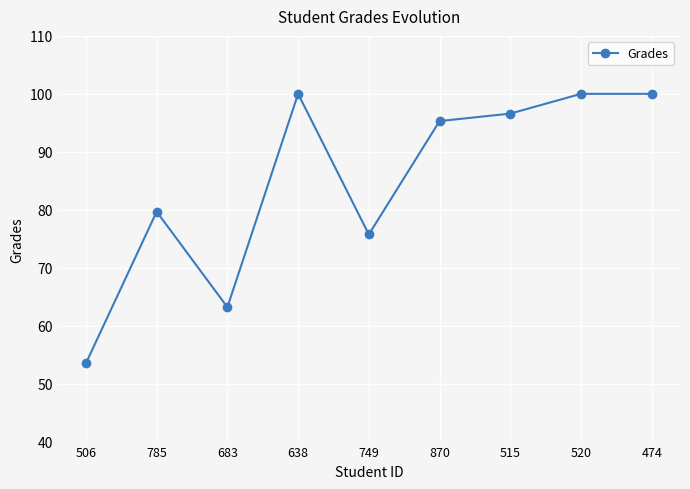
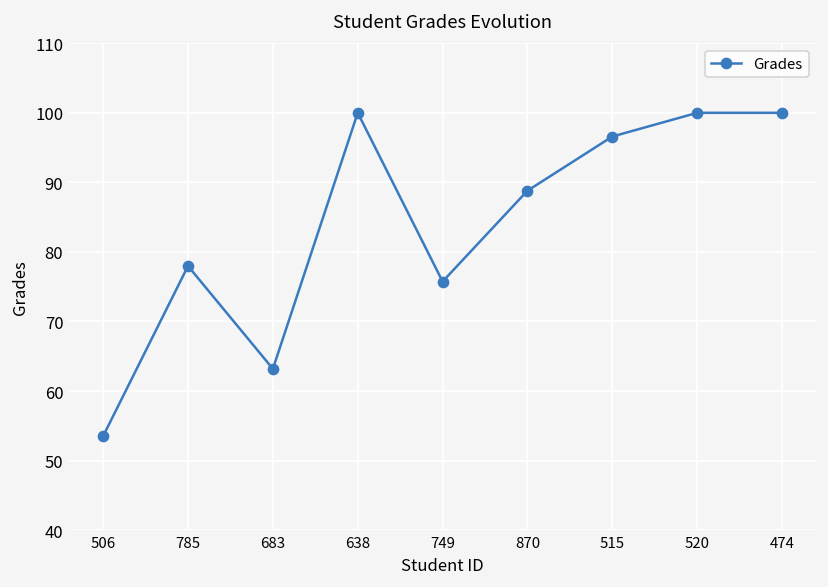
  {
    "506": 54,
-   "785": 80,
+   "785": 78,
    "683": 63,
    "638": 100,
    "749": 76,
-   "870": 95,
+   "870": 89,
    "515": 97,
    "520": 100,
    "474": 100
  }
